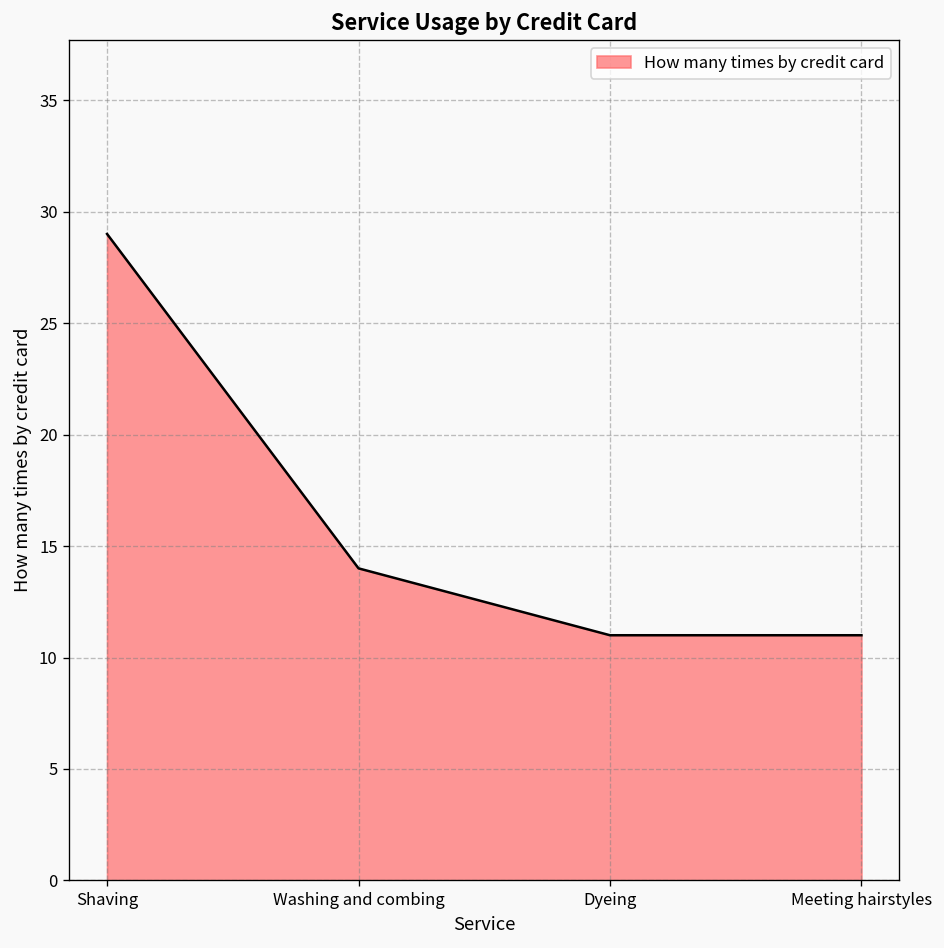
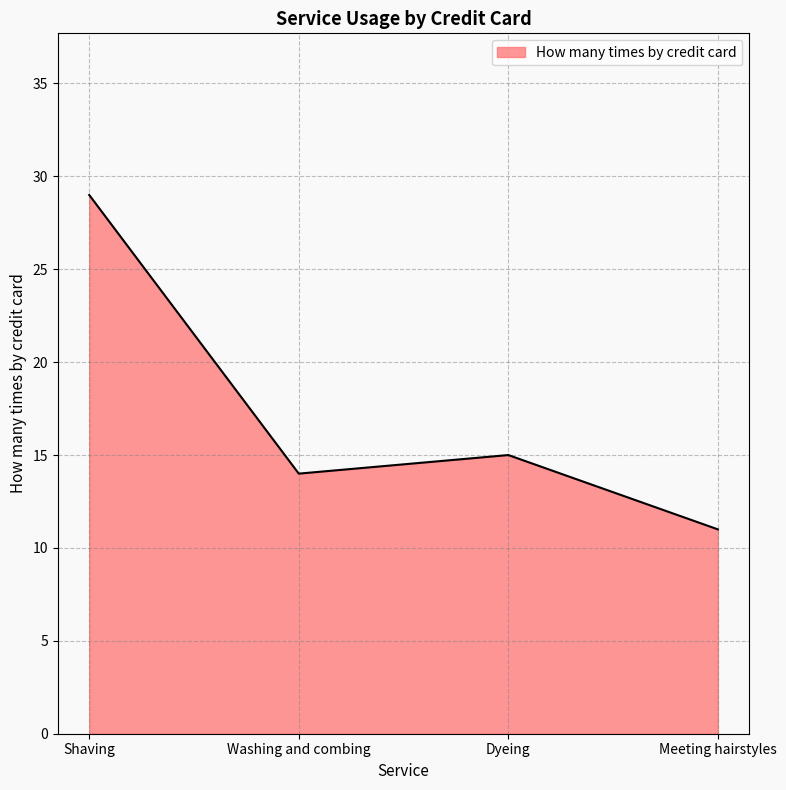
  {
    "Shaving": 29,
    "Washing and combing": 14,
-   "Dyeing": 11,
+   "Dyeing": 15,
    "Meeting hairstyles": 11
  }
